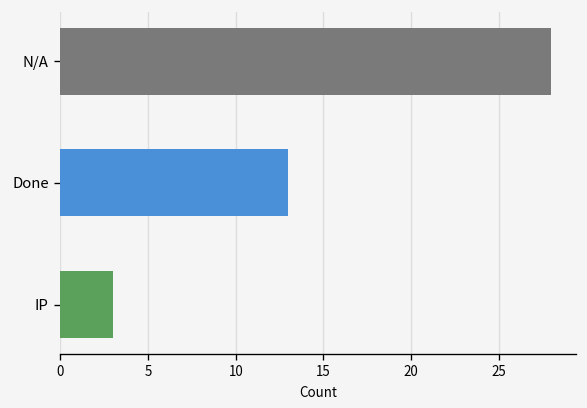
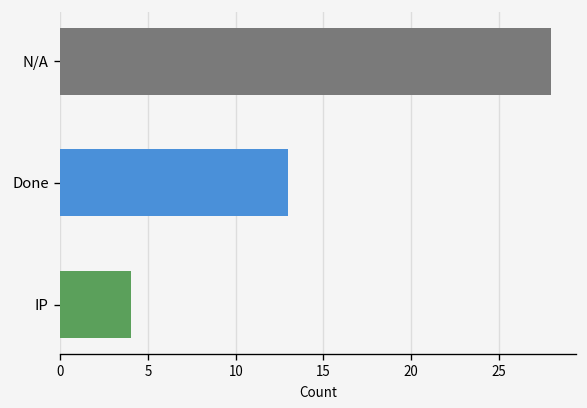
  {
    "N/A": 28,
    "Done": 13,
-   "IP": 3
+   "IP": 4
  }
